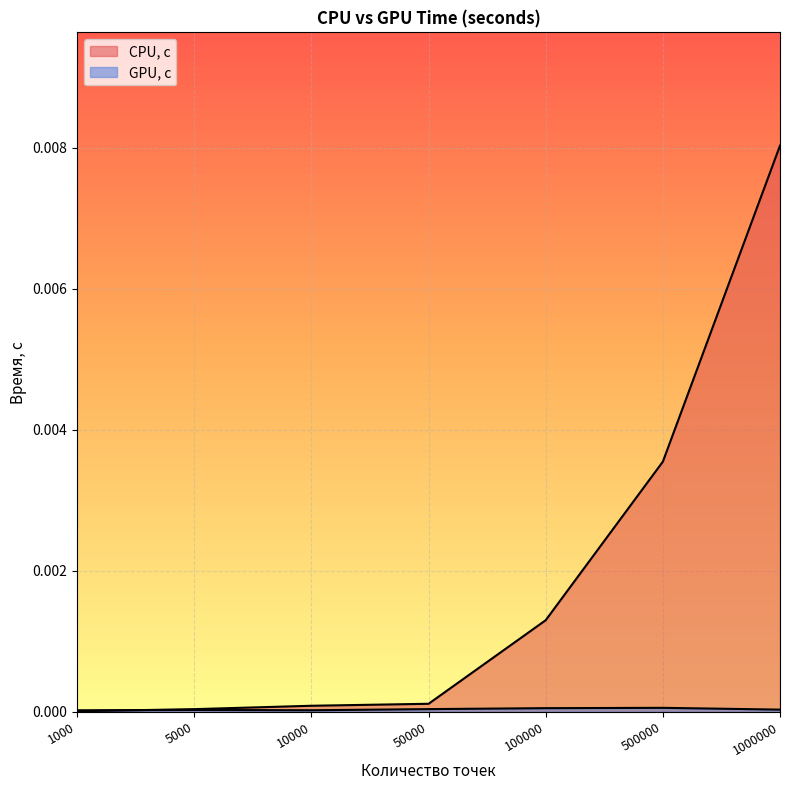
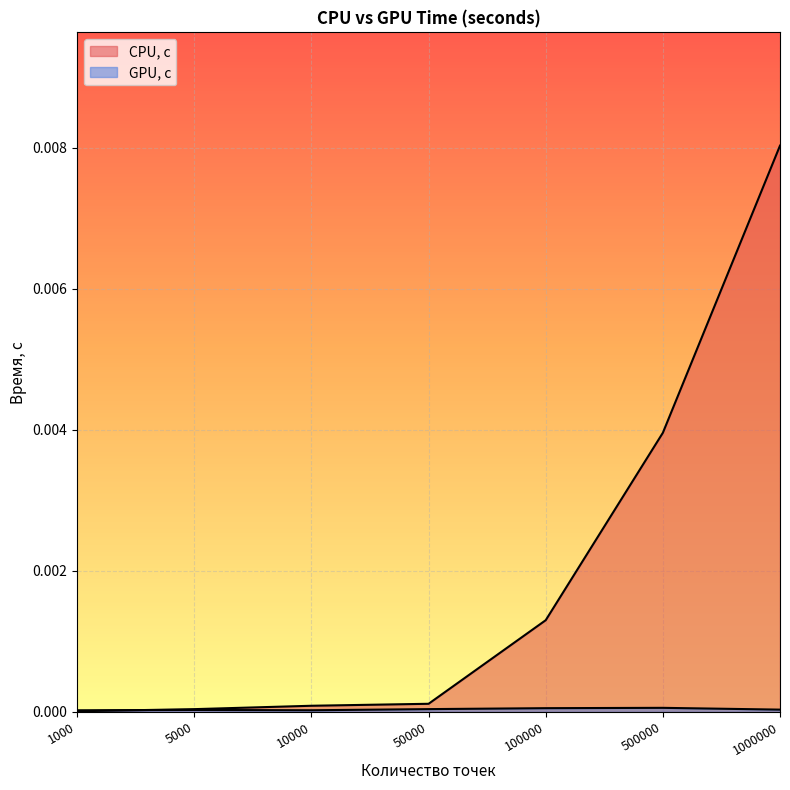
  {
    "CPU, с": {
      "10000": 0.0001,
      "50000": 0.0001,
      "100000": 0.0013,
-     "500000": 0.0035,
+     "500000": 0.0040,
      "1000000": 0.0080
    },
    "GPU, с": {
      "10000": 0.0000,
      "50000": 0.0000,
      "100000": 0.0001,
      "500000": 0.0001,
      "1000000": 0.0000
    }
  }
